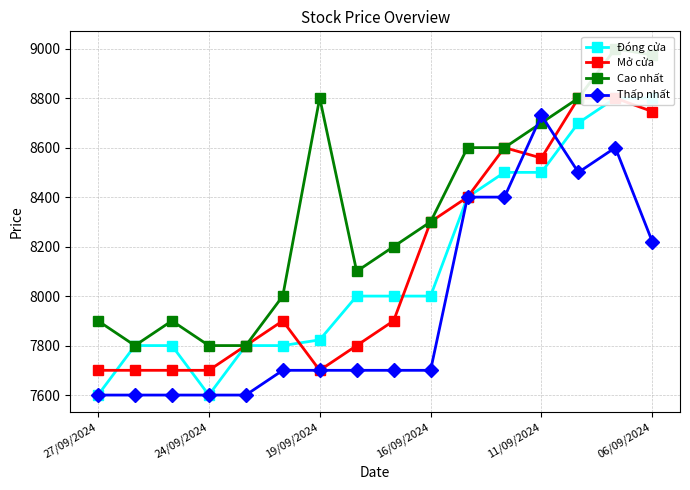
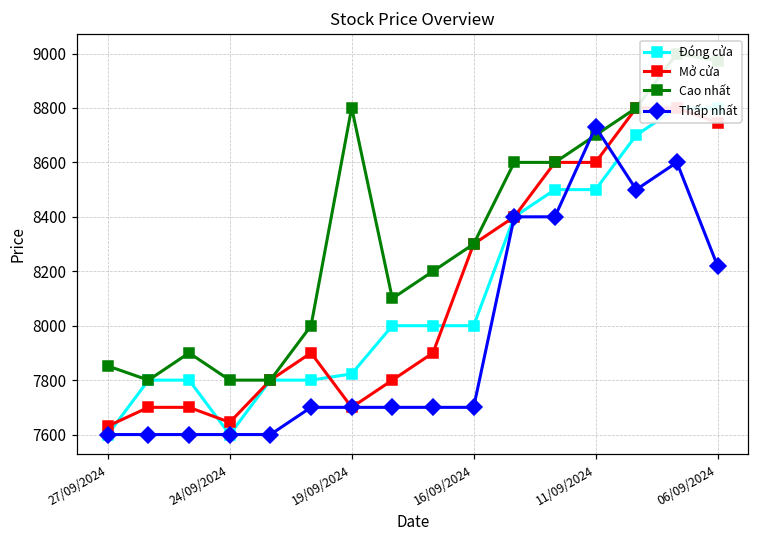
  {
    "Đóng cửa": {
      "19/09/2024": 7820,
      "16/09/2024": 8000,
      "11/09/2024": 8500
    },
    "Mở cửa": {
-     "27/09/2024": 7700,
-     "24/09/2024": 7700,
-     "11/09/2024": 8560,
+     "27/09/2024": 7630,
+     "24/09/2024": 7650,
+     "11/09/2024": 8600,
      "06/09/2024": 8750
    },
    "Cao nhất": {
-     "27/09/2024": 7900,
+     "27/09/2024": 7850,
      "24/09/2024": 7800,
      "19/09/2024": 8800,
      "11/09/2024": 8700
    },
    "Thấp nhất": {
      "16/09/2024": 7700,
      "11/09/2024": 8730,
      "06/09/2024": 8220
    }
  }
